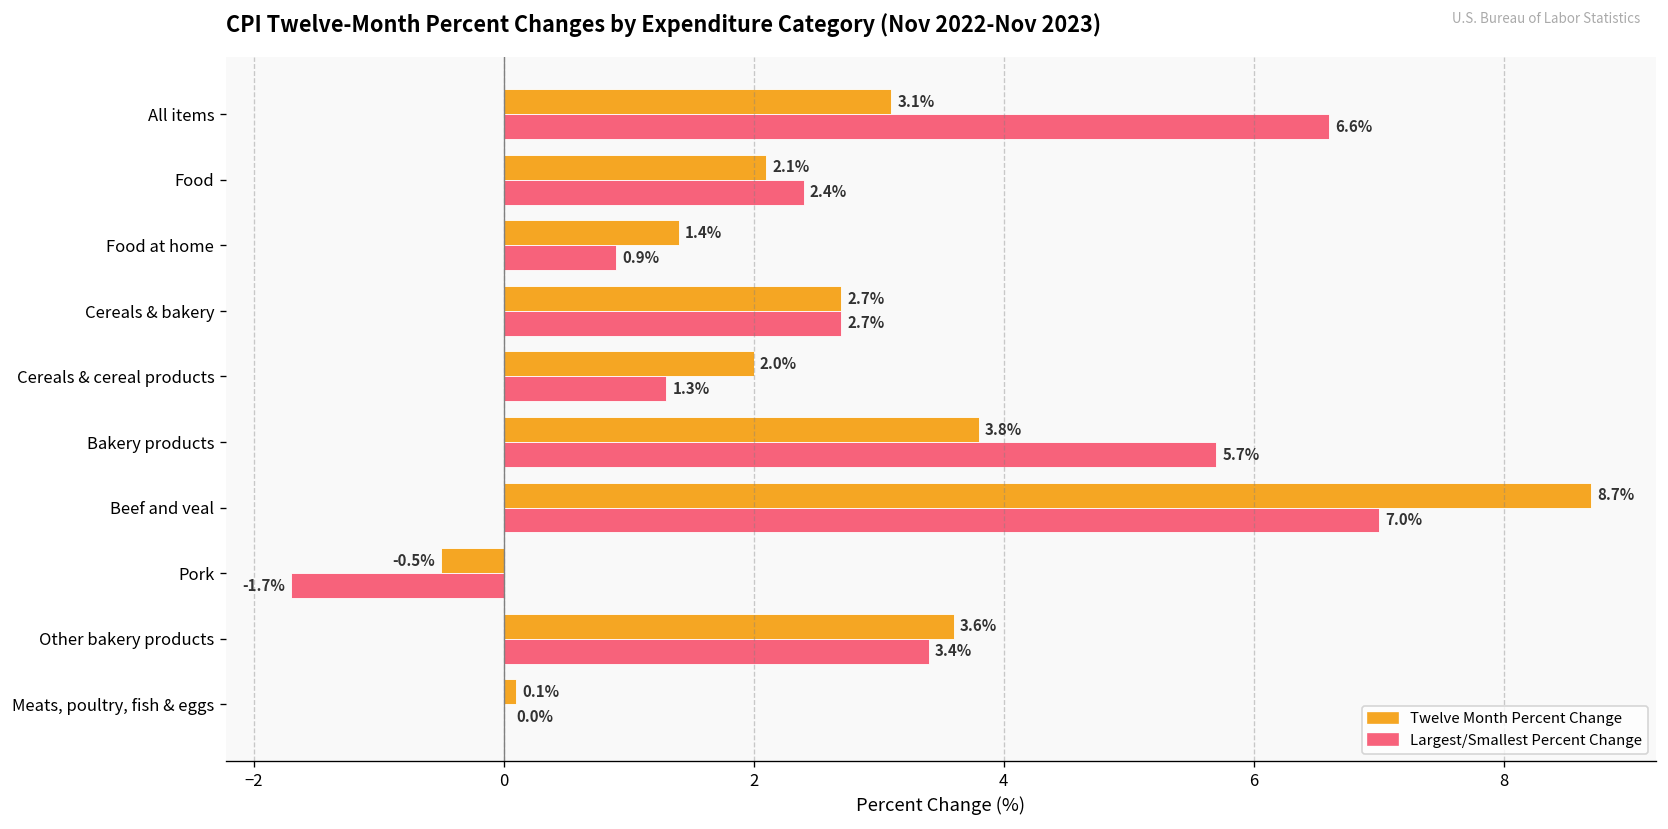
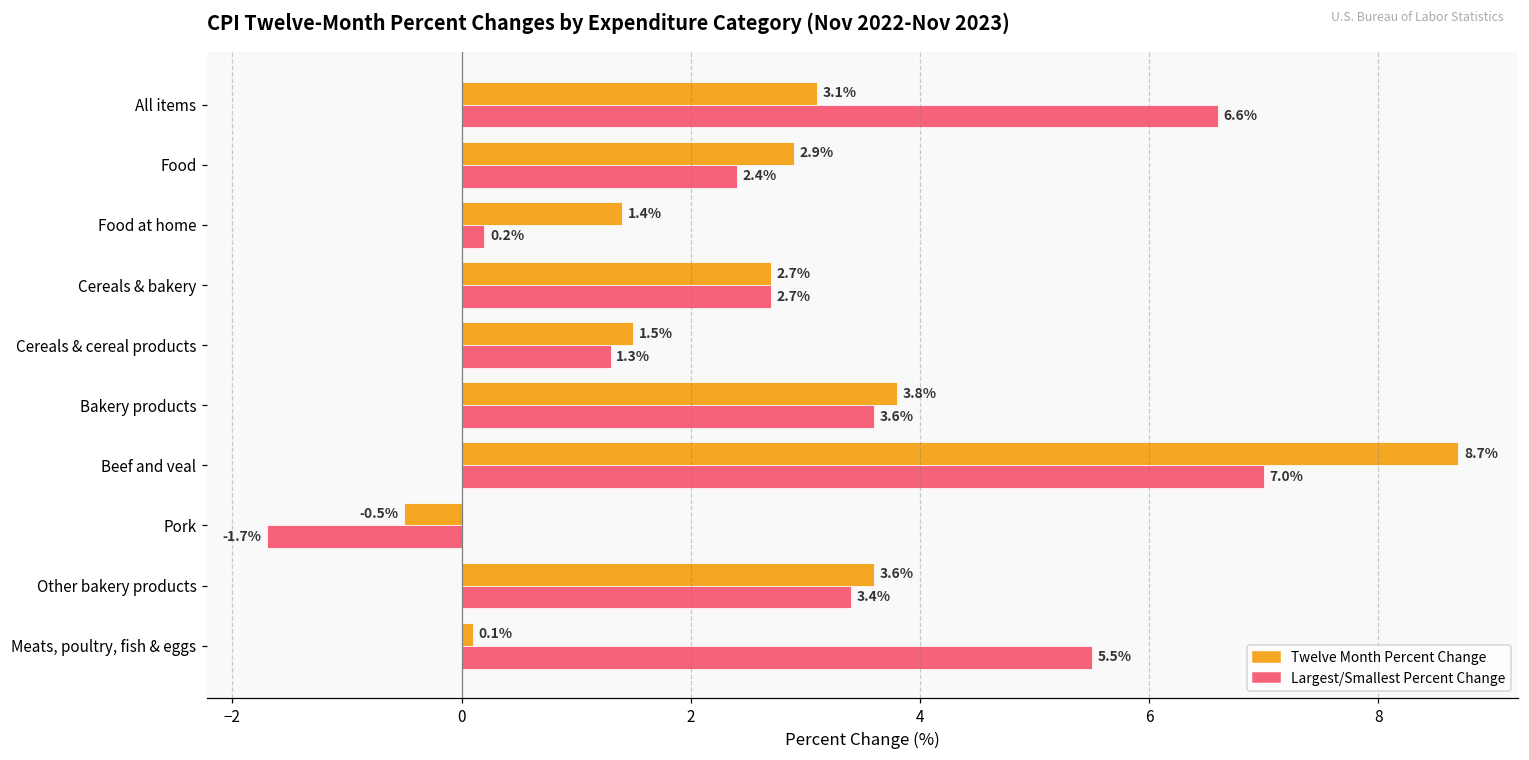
  {
    "Twelve Month Percent Change": {
      "All items": "3.1%",
-     "Food": "2.1%",
+     "Food": "2.9%",
      "Food at home": "1.4%",
      "Cereals & bakery": "2.7%",
-     "Cereals & cereal products": "2.0%",
+     "Cereals & cereal products": "1.5%",
      "Bakery products": "3.8%",
      "Beef and veal": "8.7%",
      "Pork": "-0.5%",
      "Other bakery products": "3.6%",
      "Meats, poultry, fish & eggs": "0.1%"
    },
    "Largest/Smallest Percent Change": {
      "All items": "6.6%",
      "Food": "2.4%",
-     "Food at home": "0.9%",
+     "Food at home": "0.2%",
      "Cereals & bakery": "2.7%",
      "Cereals & cereal products": "1.3%",
-     "Bakery products": "5.7%",
+     "Bakery products": "3.6%",
      "Beef and veal": "7.0%",
      "Pork": "-1.7%",
      "Other bakery products": "3.4%",
-     "Meats, poultry, fish & eggs": "0.0%"
+     "Meats, poultry, fish & eggs": "5.5%"
    }
  }
